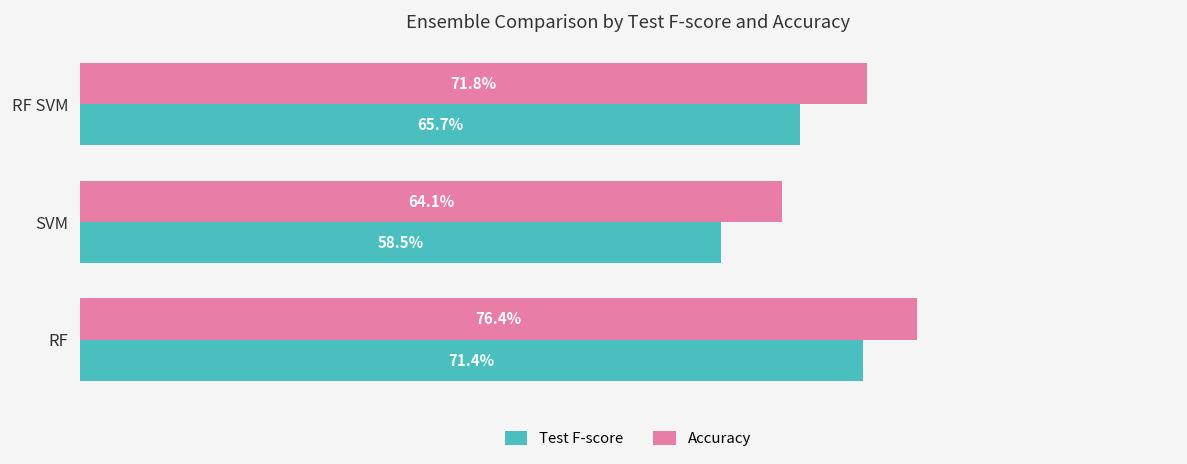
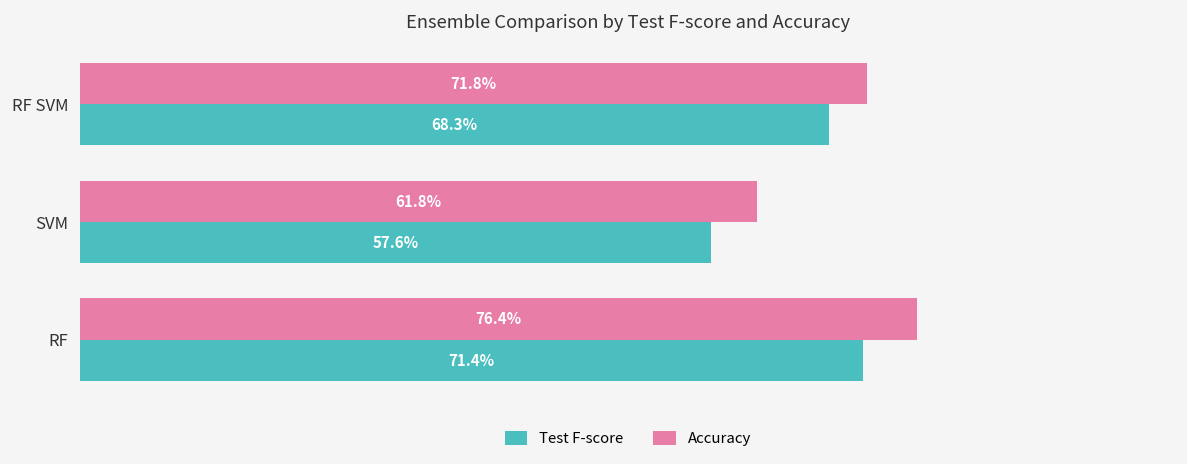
  {
    "Test F-score": {
-     "RF SVM": "65.7%",
-     "SVM": "58.5%",
+     "RF SVM": "68.3%",
+     "SVM": "57.6%",
      "RF": "71.4%"
    },
    "Accuracy": {
      "RF SVM": "71.8%",
-     "SVM": "64.1%",
+     "SVM": "61.8%",
      "RF": "76.4%"
    }
  }
